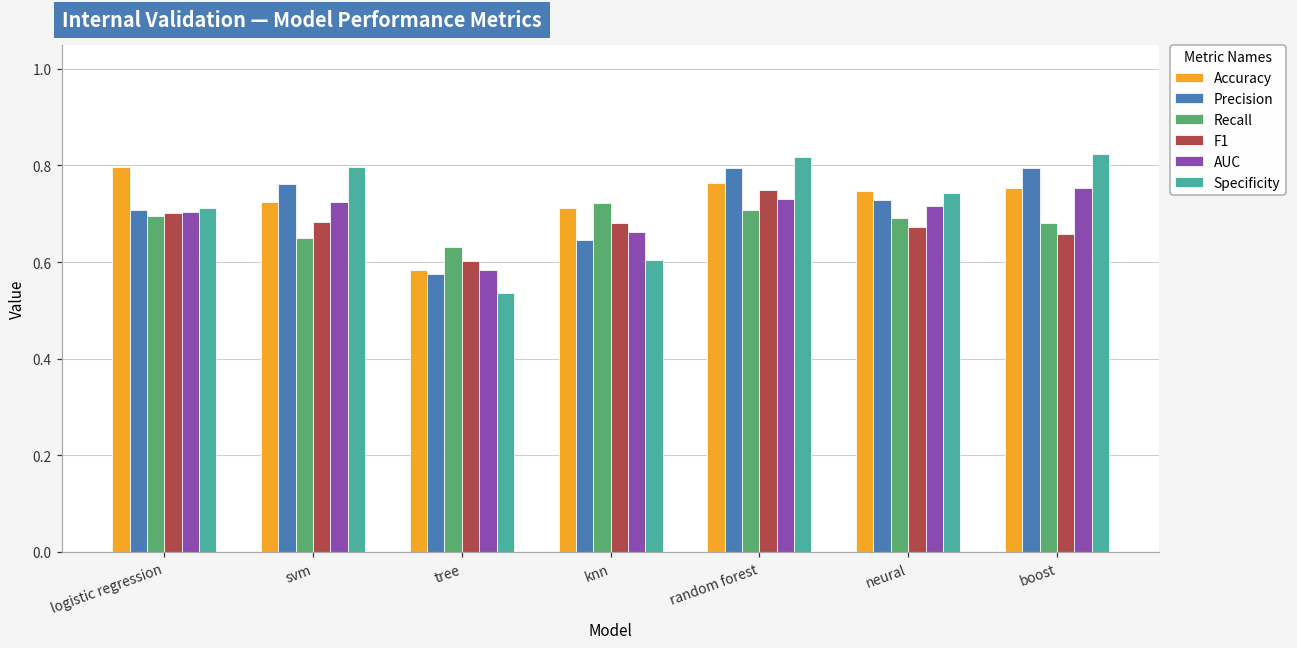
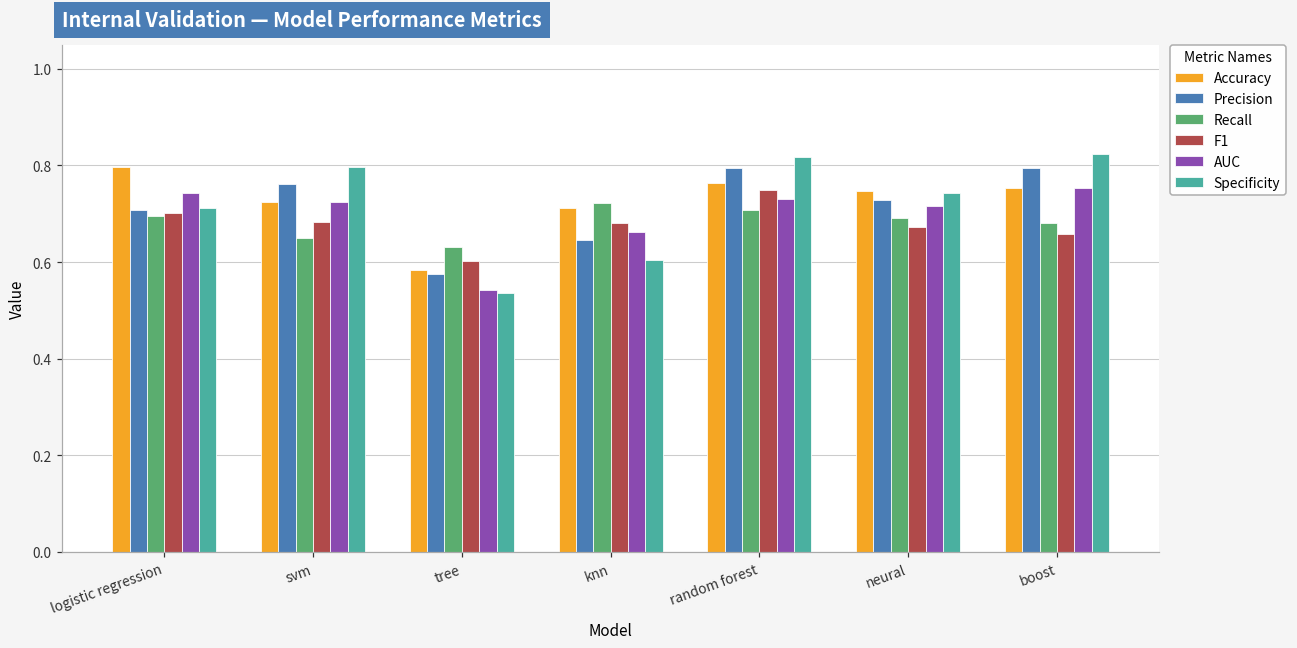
  {
    "Accuracy": {
      "logistic regression": 0.80,
      "svm": 0.72,
      "tree": 0.58,
      "knn": 0.71,
      "random forest": 0.76,
      "neural": 0.75,
      "boost": 0.75
    },
    "F1": {
      "logistic regression": 0.70,
      "svm": 0.68,
      "tree": 0.60,
      "knn": 0.68,
      "random forest": 0.75,
      "neural": 0.67,
      "boost": 0.66
    },
    "AUC": {
-     "logistic regression": 0.70,
+     "logistic regression": 0.74,
      "svm": 0.72,
-     "tree": 0.58,
+     "tree": 0.54,
      "knn": 0.66,
      "random forest": 0.73,
      "neural": 0.72,
      "boost": 0.75
    }
  }
